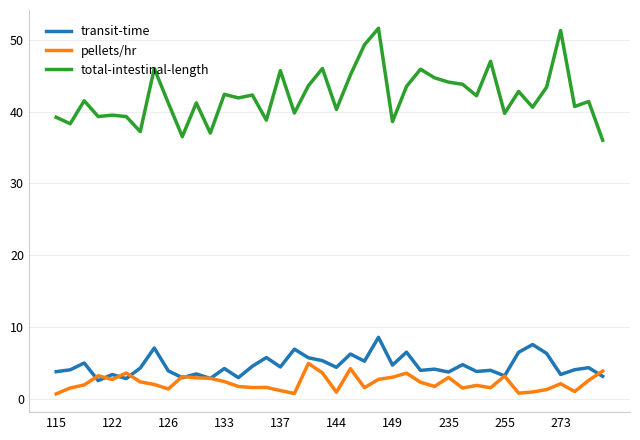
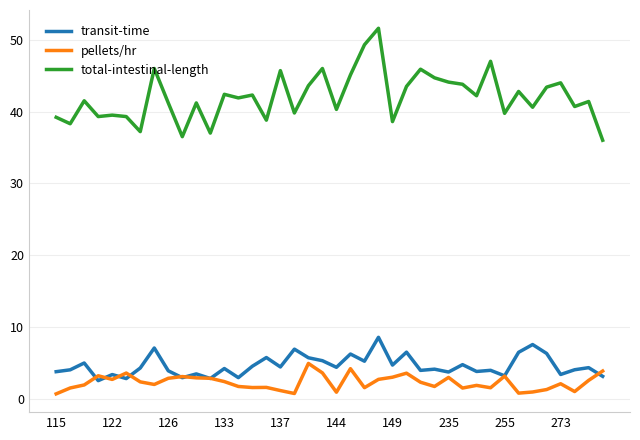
  {
    "transit-time": {
      "115": 4,
      "122": 3,
      "126": 4,
      "133": 4,
      "137": 4,
      "144": 4,
      "149": 5,
      "235": 4,
      "273": 3
    },
    "pellets/hr": {
      "115": 1,
      "122": 3,
-     "126": 1,
+     "126": 3,
      "133": 2,
      "137": 1,
      "144": 1,
      "149": 3,
      "235": 3,
      "273": 2
    },
    "total-intestinal-length": {
      "115": 39,
      "122": 40,
      "126": 41,
      "133": 42,
      "137": 46,
      "144": 40,
      "149": 39,
      "235": 44,
      "255": 40,
-     "273": 51
+     "273": 44
    }
  }
